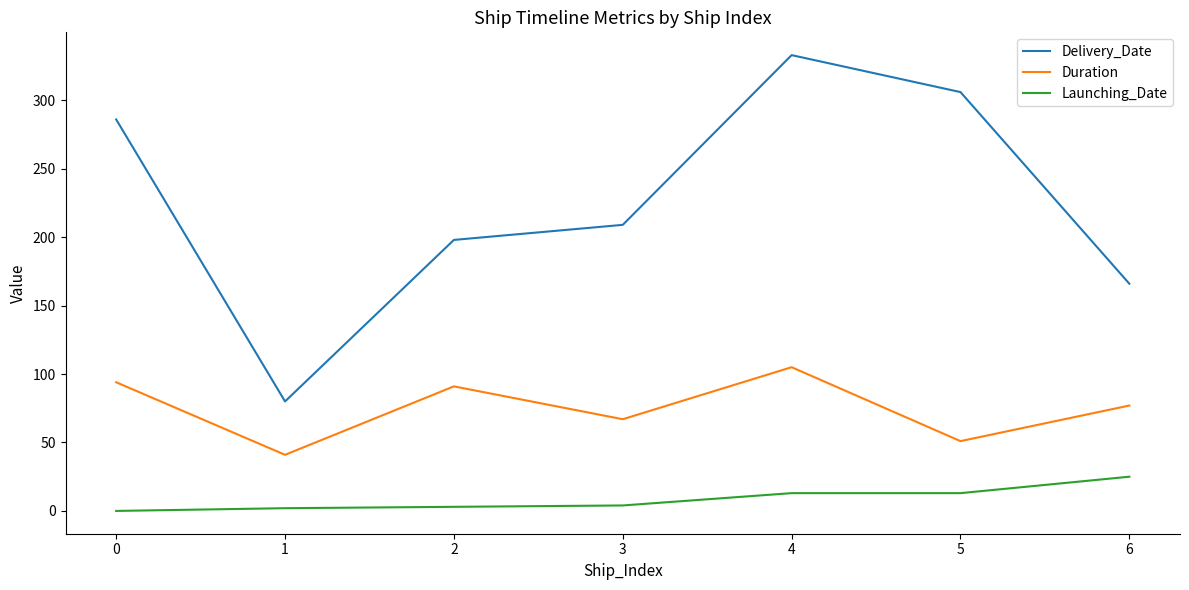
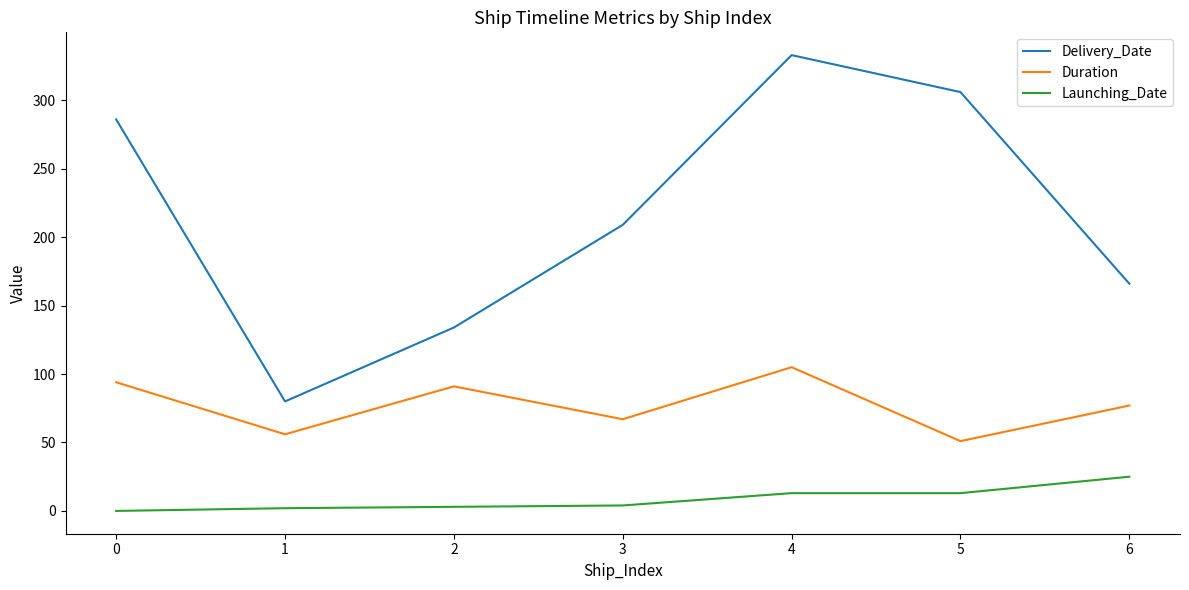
  {
    "Delivery_Date": {
      "0": 286,
      "1": 80,
-     "2": 198,
+     "2": 134,
      "3": 209,
      "4": 333,
      "5": 306,
      "6": 166
    },
    "Duration": {
      "0": 94,
-     "1": 41,
+     "1": 56,
      "2": 91,
      "3": 67,
      "4": 105,
      "5": 51,
      "6": 77
    },
    "Launching_Date": {
      "0": 0,
      "1": 2,
      "2": 3,
      "3": 4,
      "4": 13,
      "5": 13,
      "6": 25
    }
  }
